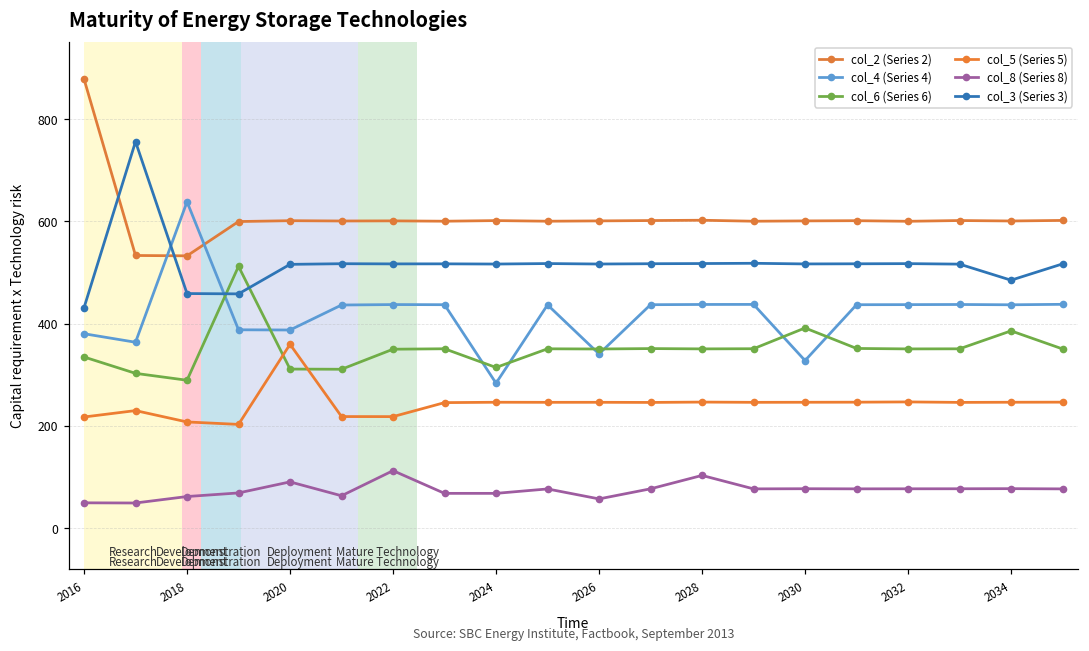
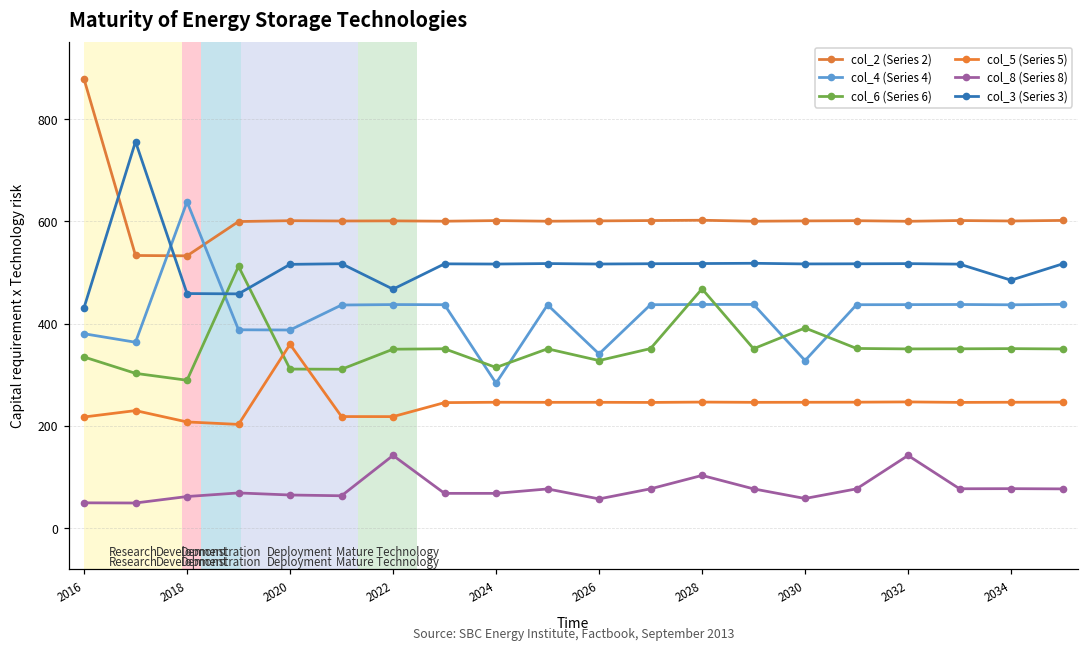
  {
    "col_4 (Series 4)": {
      "2016": 380,
      "2018": 640,
      "2020": 390,
      "2022": 440,
      "2024": 280,
      "2026": 340,
      "2028": 440,
      "2030": 330,
      "2032": 440,
      "2034": 440
    },
    "col_6 (Series 6)": {
      "2016": 330,
      "2018": 290,
      "2020": 310,
      "2022": 350,
      "2024": 310,
-     "2026": 350,
-     "2028": 350,
+     "2026": 330,
+     "2028": 470,
      "2030": 390,
      "2032": 350,
-     "2034": 390
+     "2034": 350
    },
    "col_8 (Series 8)": {
      "2016": 50,
      "2018": 60,
-     "2020": 90,
-     "2022": 110,
+     "2020": 70,
+     "2022": 140,
      "2024": 70,
      "2026": 60,
      "2028": 100,
-     "2030": 80,
-     "2032": 80,
+     "2030": 60,
+     "2032": 140,
      "2034": 80
    },
    "col_3 (Series 3)": {
      "2016": 430,
      "2018": 460,
      "2020": 520,
-     "2022": 520,
+     "2022": 470,
      "2024": 520,
      "2026": 520,
      "2028": 520,
      "2030": 520,
      "2032": 520,
      "2034": 490
    }
  }
